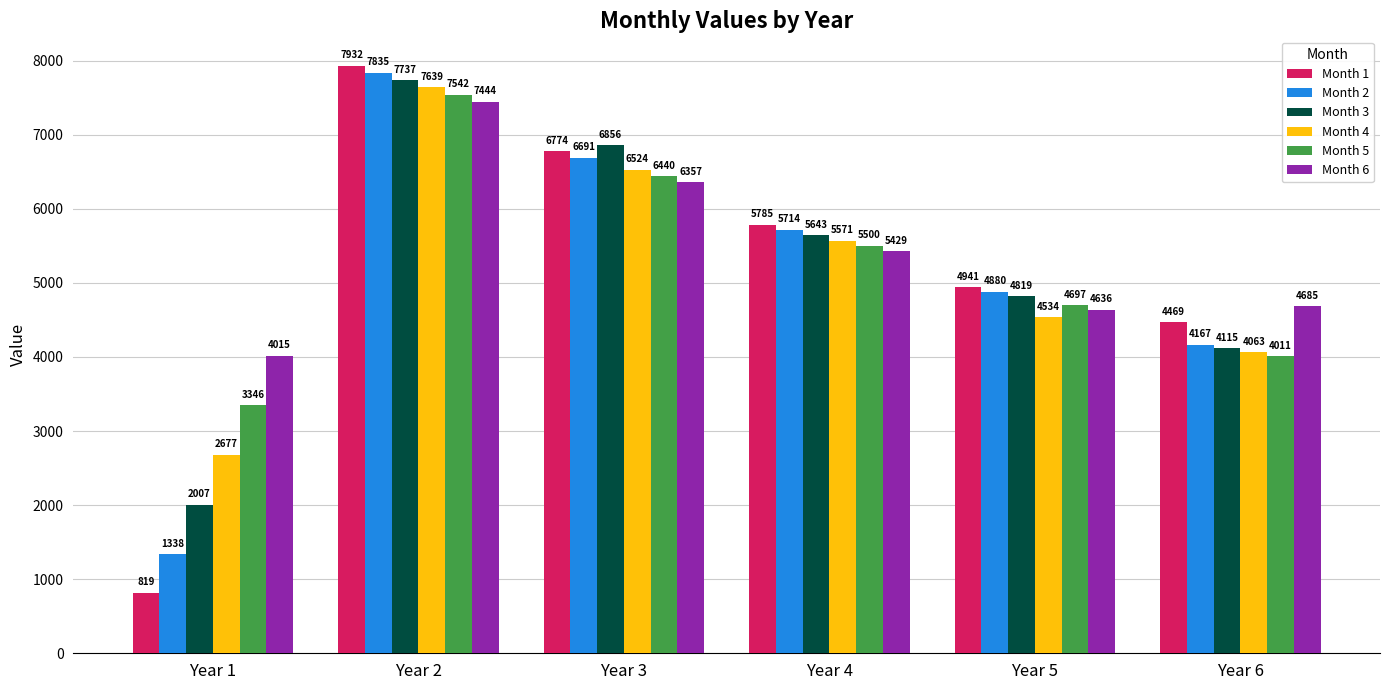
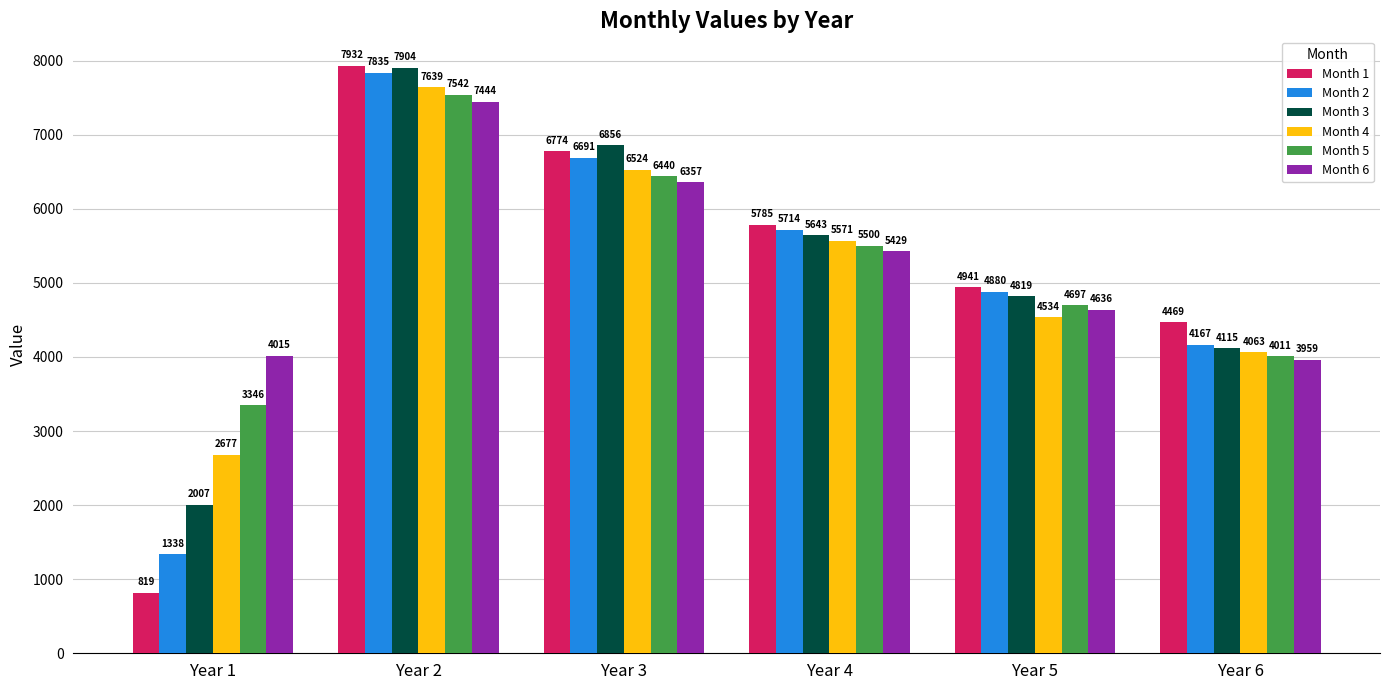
  {
    "Month 1": {
      "Year 1": 819,
      "Year 2": 7932,
      "Year 3": 6774,
      "Year 4": 5785,
      "Year 5": 4941,
      "Year 6": 4469
    },
    "Month 2": {
      "Year 1": 1338,
      "Year 2": 7835,
      "Year 3": 6691,
      "Year 4": 5714,
      "Year 5": 4880,
      "Year 6": 4167
    },
    "Month 3": {
      "Year 1": 2007,
-     "Year 2": 7737,
+     "Year 2": 7904,
      "Year 3": 6856,
      "Year 4": 5643,
      "Year 5": 4819,
      "Year 6": 4115
    },
    "Month 4": {
      "Year 1": 2677,
      "Year 2": 7639,
      "Year 3": 6524,
      "Year 4": 5571,
      "Year 5": 4534,
      "Year 6": 4063
    },
    "Month 5": {
      "Year 1": 3346,
      "Year 2": 7542,
      "Year 3": 6440,
      "Year 4": 5500,
      "Year 5": 4697,
      "Year 6": 4011
    },
    "Month 6": {
      "Year 1": 4015,
      "Year 2": 7444,
      "Year 3": 6357,
      "Year 4": 5429,
      "Year 5": 4636,
-     "Year 6": 4685
+     "Year 6": 3959
    }
  }
